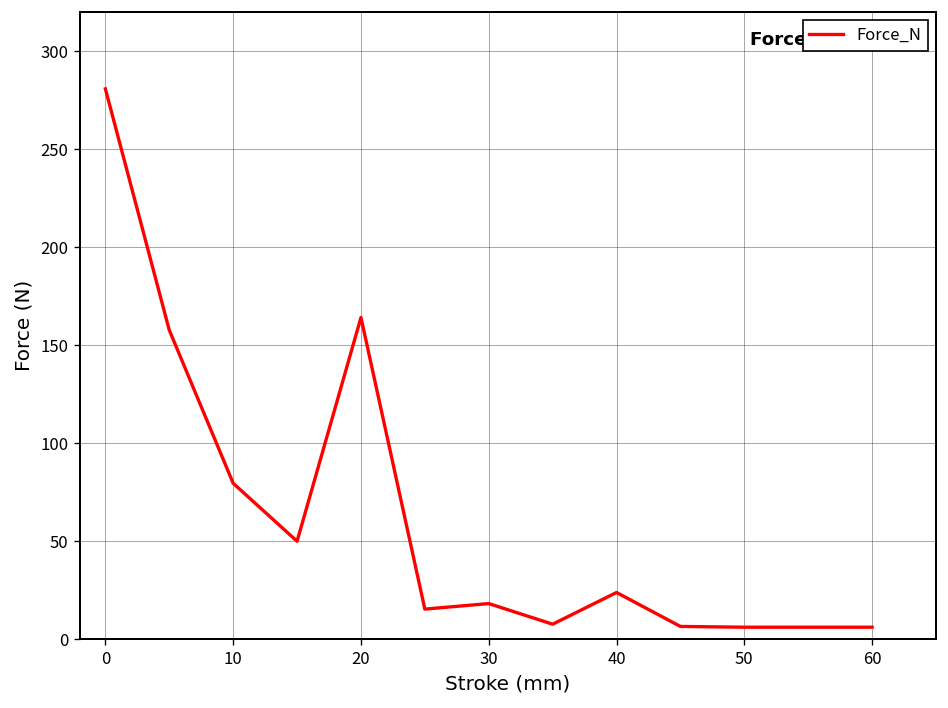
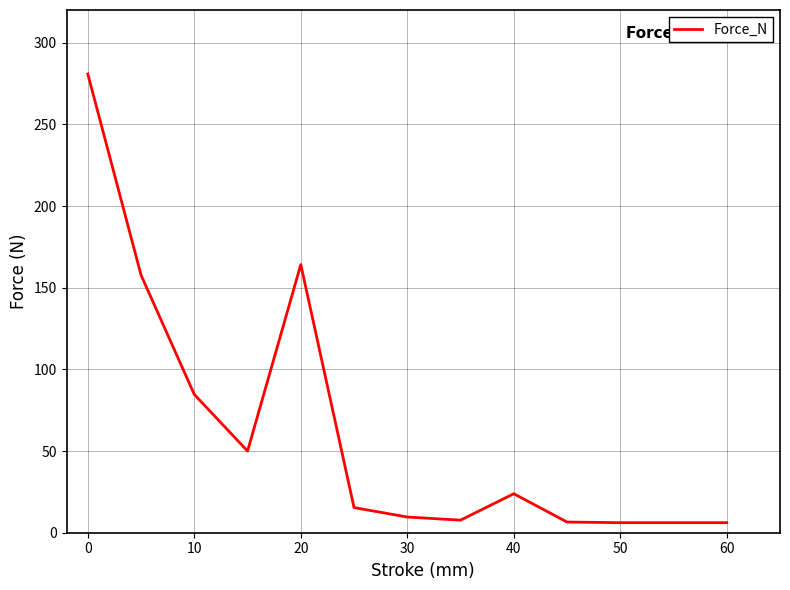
  {
    "0": 281,
-   "10": 80,
+   "10": 85,
    "20": 164,
-   "30": 18,
+   "30": 10,
    "40": 24,
    "50": 6,
    "60": 6
  }
